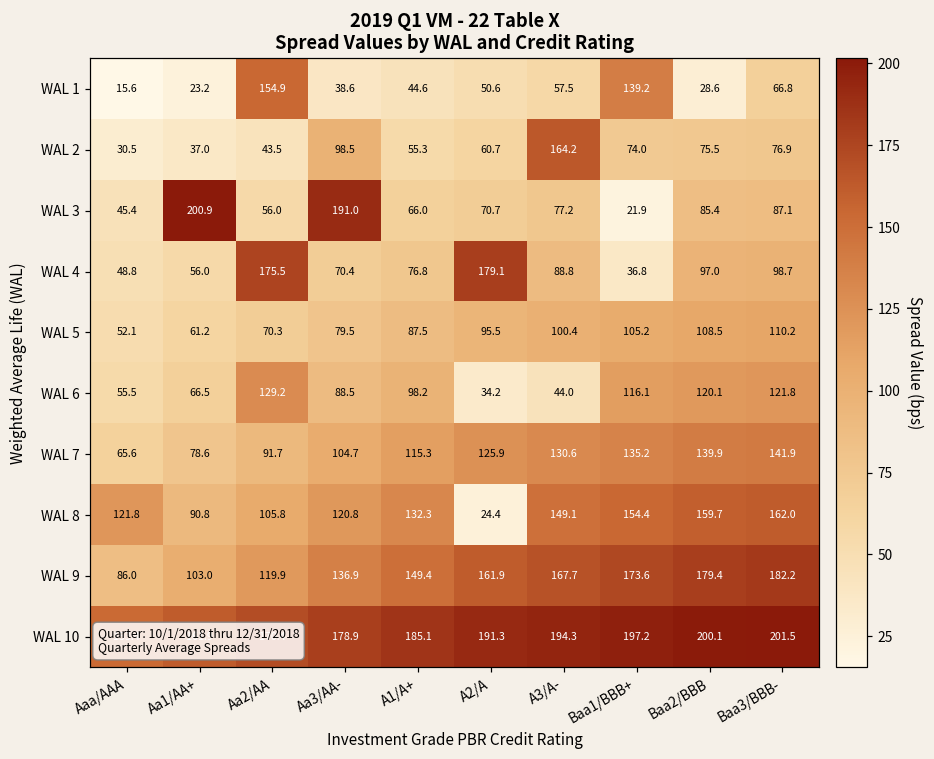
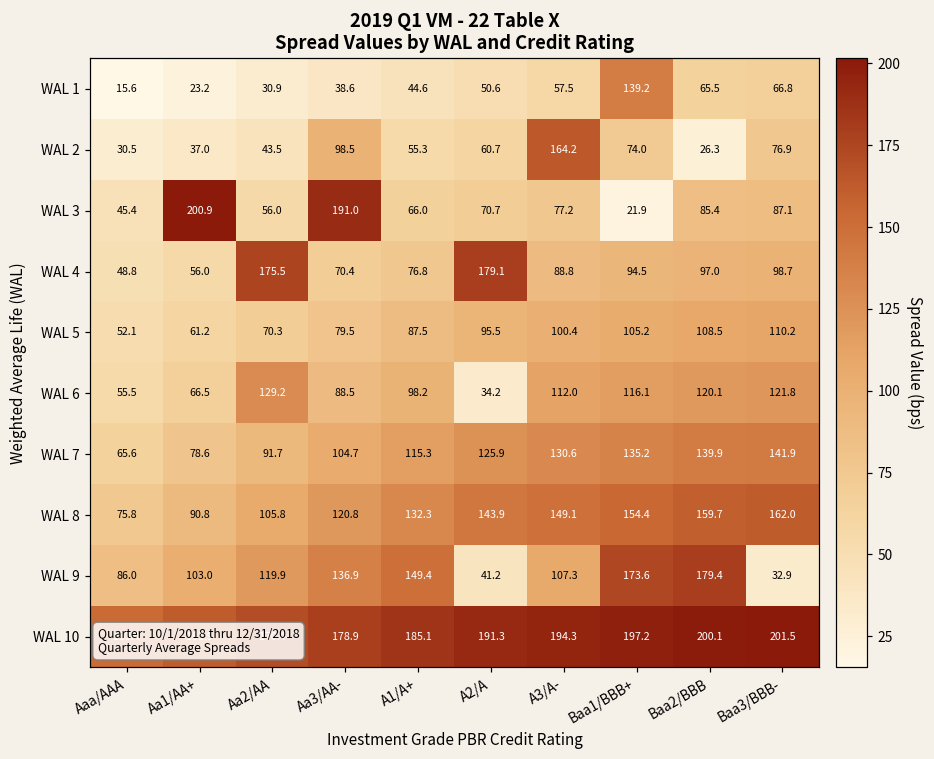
  {
    "WAL 1": {
      "Aaa/AAA": 15.6,
      "Aa1/AA+": 23.2,
-     "Aa2/AA": 154.9,
+     "Aa2/AA": 30.9,
      "Aa3/AA-": 38.6,
      "A1/A+": 44.6,
      "A2/A": 50.6,
      "A3/A-": 57.5,
      "Baa1/BBB+": 139.2,
-     "Baa2/BBB": 28.6,
+     "Baa2/BBB": 65.5,
      "Baa3/BBB-": 66.8
    },
    "WAL 2": {
      "Aaa/AAA": 30.5,
      "Aa1/AA+": 37.0,
      "Aa2/AA": 43.5,
      "Aa3/AA-": 98.5,
      "A1/A+": 55.3,
      "A2/A": 60.7,
      "A3/A-": 164.2,
      "Baa1/BBB+": 74.0,
-     "Baa2/BBB": 75.5,
+     "Baa2/BBB": 26.3,
      "Baa3/BBB-": 76.9
    },
    "WAL 3": {
      "Aaa/AAA": 45.4,
      "Aa1/AA+": 200.9,
      "Aa2/AA": 56.0,
      "Aa3/AA-": 191.0,
      "A1/A+": 66.0,
      "A2/A": 70.7,
      "A3/A-": 77.2,
      "Baa1/BBB+": 21.9,
      "Baa2/BBB": 85.4,
      "Baa3/BBB-": 87.1
    },
    "WAL 4": {
      "Aaa/AAA": 48.8,
      "Aa1/AA+": 56.0,
      "Aa2/AA": 175.5,
      "Aa3/AA-": 70.4,
      "A1/A+": 76.8,
      "A2/A": 179.1,
      "A3/A-": 88.8,
-     "Baa1/BBB+": 36.8,
+     "Baa1/BBB+": 94.5,
      "Baa2/BBB": 97.0,
      "Baa3/BBB-": 98.7
    },
    "WAL 5": {
      "Aaa/AAA": 52.1,
      "Aa1/AA+": 61.2,
      "Aa2/AA": 70.3,
      "Aa3/AA-": 79.5,
      "A1/A+": 87.5,
      "A2/A": 95.5,
      "A3/A-": 100.4,
      "Baa1/BBB+": 105.2,
      "Baa2/BBB": 108.5,
      "Baa3/BBB-": 110.2
    },
    "WAL 6": {
      "Aaa/AAA": 55.5,
      "Aa1/AA+": 66.5,
      "Aa2/AA": 129.2,
      "Aa3/AA-": 88.5,
      "A1/A+": 98.2,
      "A2/A": 34.2,
-     "A3/A-": 44.0,
+     "A3/A-": 112.0,
      "Baa1/BBB+": 116.1,
      "Baa2/BBB": 120.1,
      "Baa3/BBB-": 121.8
    },
    "WAL 7": {
      "Aaa/AAA": 65.6,
      "Aa1/AA+": 78.6,
      "Aa2/AA": 91.7,
      "Aa3/AA-": 104.7,
      "A1/A+": 115.3,
      "A2/A": 125.9,
      "A3/A-": 130.6,
      "Baa1/BBB+": 135.2,
      "Baa2/BBB": 139.9,
      "Baa3/BBB-": 141.9
    },
    "WAL 8": {
-     "Aaa/AAA": 121.8,
+     "Aaa/AAA": 75.8,
      "Aa1/AA+": 90.8,
      "Aa2/AA": 105.8,
      "Aa3/AA-": 120.8,
      "A1/A+": 132.3,
-     "A2/A": 24.4,
+     "A2/A": 143.9,
      "A3/A-": 149.1,
      "Baa1/BBB+": 154.4,
      "Baa2/BBB": 159.7,
      "Baa3/BBB-": 162.0
    },
    "WAL 9": {
      "Aaa/AAA": 86.0,
      "Aa1/AA+": 103.0,
      "Aa2/AA": 119.9,
      "Aa3/AA-": 136.9,
      "A1/A+": 149.4,
-     "A2/A": 161.9,
-     "A3/A-": 167.7,
+     "A2/A": 41.2,
+     "A3/A-": 107.3,
      "Baa1/BBB+": 173.6,
      "Baa2/BBB": 179.4,
-     "Baa3/BBB-": 182.2
+     "Baa3/BBB-": 32.9
    },
    "WAL 10": {
      "Aa3/AA-": 178.9,
      "A1/A+": 185.1,
      "A2/A": 191.3,
      "A3/A-": 194.3,
      "Baa1/BBB+": 197.2,
      "Baa2/BBB": 200.1,
      "Baa3/BBB-": 201.5
    }
  }
